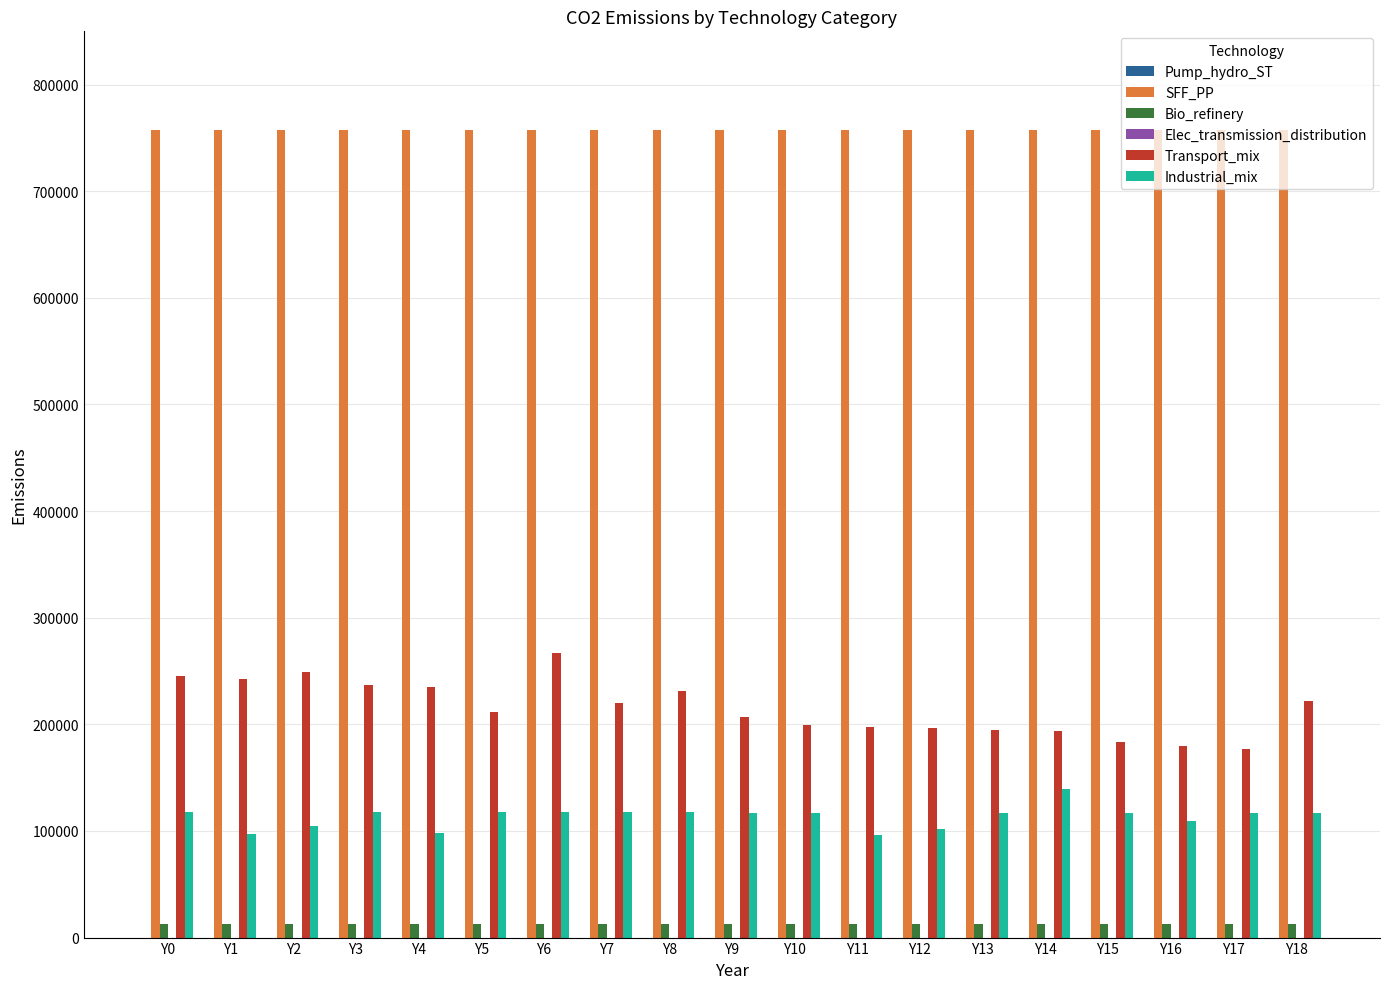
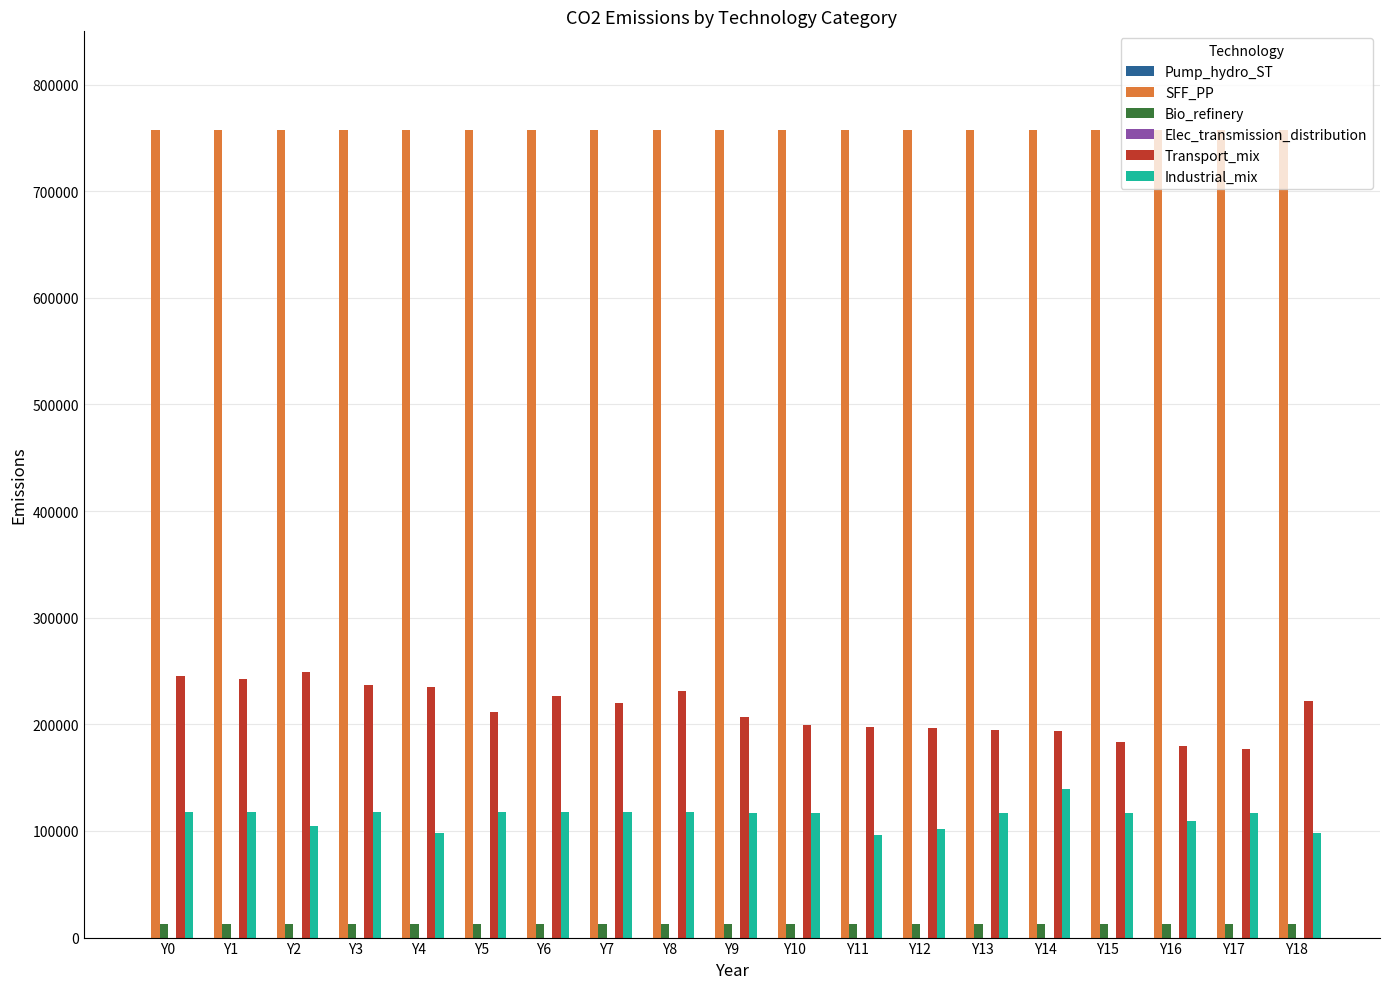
  {
    "Pump_hydro_ST": {
      "Y0": 0,
      "Y1": 0,
      "Y2": 0,
      "Y3": 0,
      "Y4": 0,
      "Y5": 0,
      "Y6": 0,
      "Y7": 0,
      "Y8": 0,
      "Y9": 0,
      "Y10": 0,
      "Y11": 0,
      "Y12": 0,
      "Y13": 0,
      "Y14": 0,
      "Y15": 0,
      "Y16": 0,
      "Y17": 0,
      "Y18": 0
    },
    "SFF_PP": {
      "Y0": 758000,
      "Y1": 758000,
      "Y2": 758000,
      "Y3": 758000,
      "Y4": 758000,
      "Y5": 758000,
      "Y6": 758000,
      "Y7": 758000,
      "Y8": 758000,
      "Y9": 758000,
      "Y10": 758000,
      "Y11": 758000,
      "Y12": 758000,
      "Y13": 758000,
      "Y14": 758000,
      "Y15": 758000
    },
    "Bio_refinery": {
      "Y0": 13000,
      "Y1": 13000,
      "Y2": 13000,
      "Y3": 13000,
      "Y4": 13000,
      "Y5": 13000,
      "Y6": 13000,
      "Y7": 13000,
      "Y8": 13000,
      "Y9": 13000,
      "Y10": 13000,
      "Y11": 13000,
      "Y12": 13000,
      "Y13": 13000,
      "Y14": 13000,
      "Y15": 13000,
      "Y16": 13000,
      "Y17": 13000,
      "Y18": 13000
    },
    "Elec_transmission_distribution": {
      "Y0": 0,
      "Y1": 0,
      "Y2": 0,
      "Y3": 0,
      "Y4": 0,
      "Y5": 0,
      "Y6": 0,
      "Y7": 0,
      "Y8": 0,
      "Y9": 0,
      "Y10": 0,
      "Y11": 0,
      "Y12": 0,
      "Y13": 0,
      "Y14": 0,
      "Y15": 0,
      "Y16": 0,
      "Y17": 0,
      "Y18": 0
    },
    "Transport_mix": {
      "Y0": 245000,
      "Y1": 242000,
      "Y2": 249000,
      "Y3": 237000,
      "Y4": 235000,
      "Y5": 211000,
-     "Y6": 267000,
+     "Y6": 226000,
      "Y7": 220000,
      "Y8": 232000,
      "Y9": 207000,
      "Y10": 199000,
      "Y11": 198000,
      "Y12": 196000,
      "Y13": 195000,
      "Y14": 193000,
      "Y15": 184000,
      "Y16": 180000,
      "Y17": 177000,
      "Y18": 222000
    },
    "Industrial_mix": {
      "Y0": 118000,
-     "Y1": 97000,
+     "Y1": 118000,
      "Y2": 105000,
      "Y3": 118000,
      "Y4": 98000,
      "Y5": 118000,
      "Y6": 118000,
      "Y7": 118000,
      "Y8": 117000,
      "Y9": 117000,
      "Y10": 117000,
      "Y11": 96000,
      "Y12": 102000,
      "Y13": 117000,
      "Y14": 139000,
      "Y15": 117000,
      "Y16": 109000,
      "Y17": 117000,
-     "Y18": 117000
+     "Y18": 98000
    }
  }
